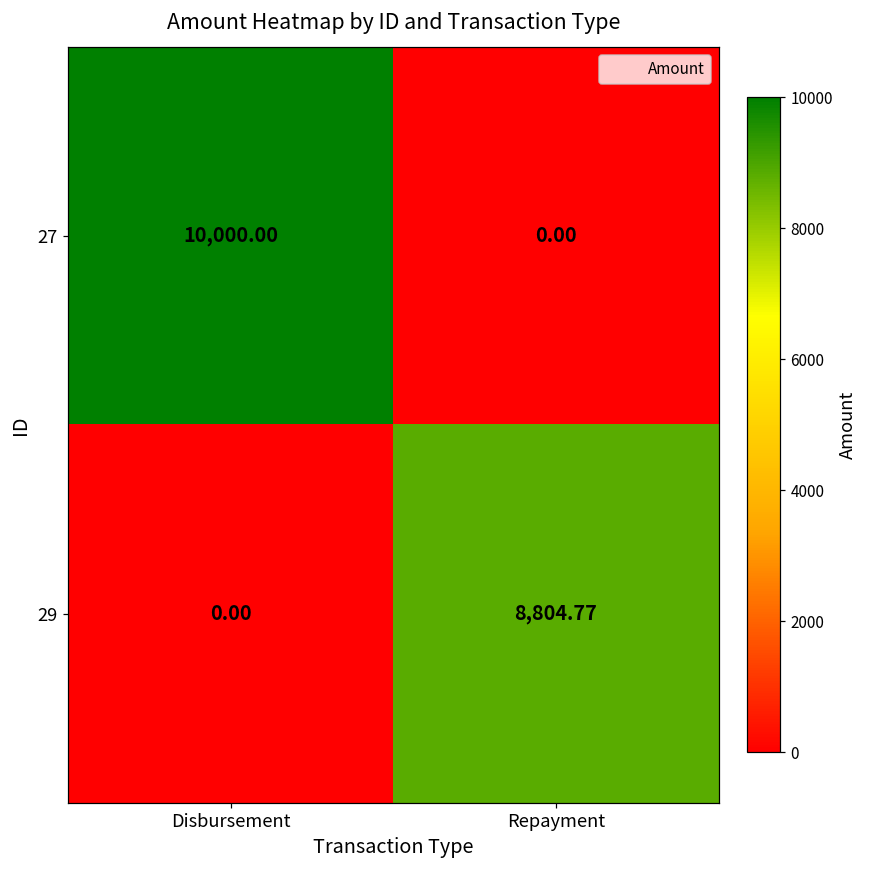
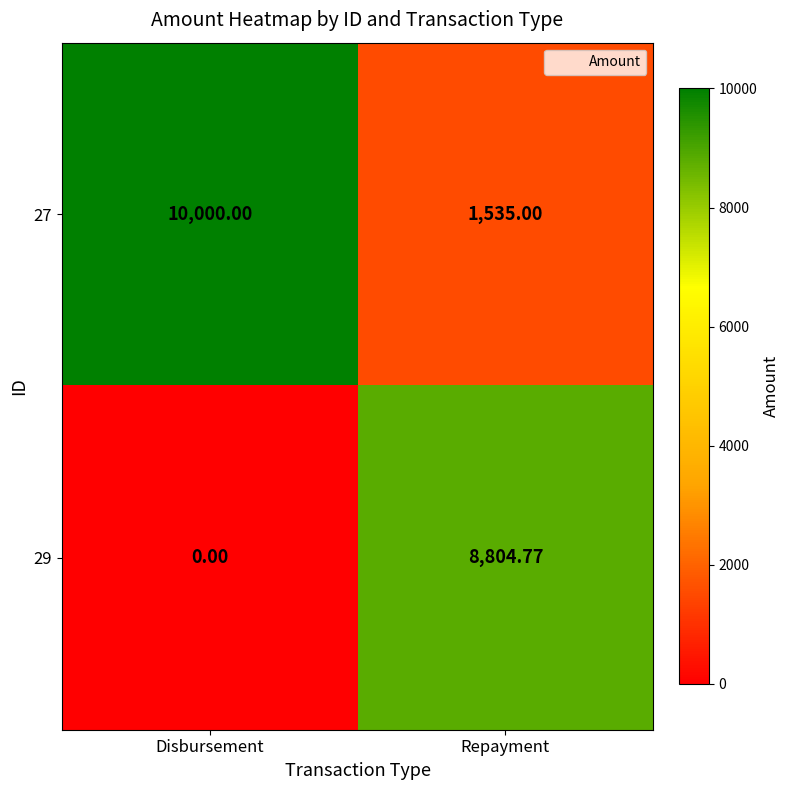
  {
    "27": {
      "Disbursement": "10,000.00",
-     "Repayment": "0.00"
+     "Repayment": "1,535.00"
    },
    "29": {
      "Disbursement": "0.00",
      "Repayment": "8,804.77"
    }
  }
